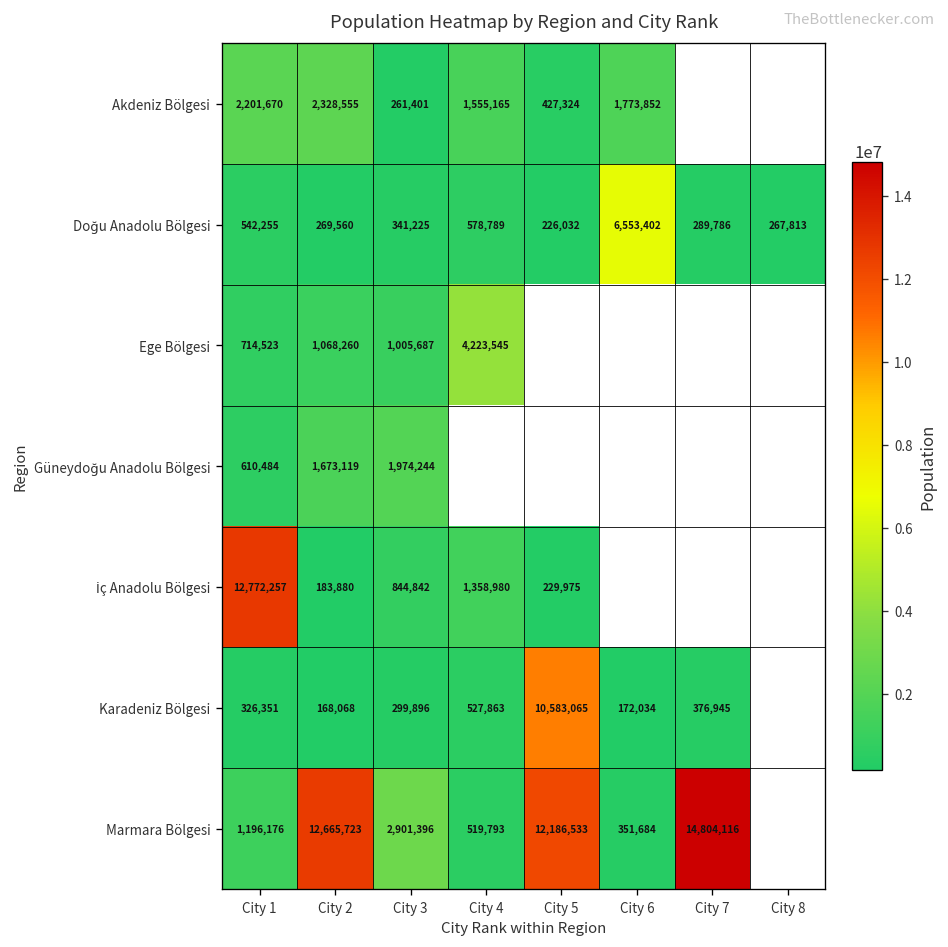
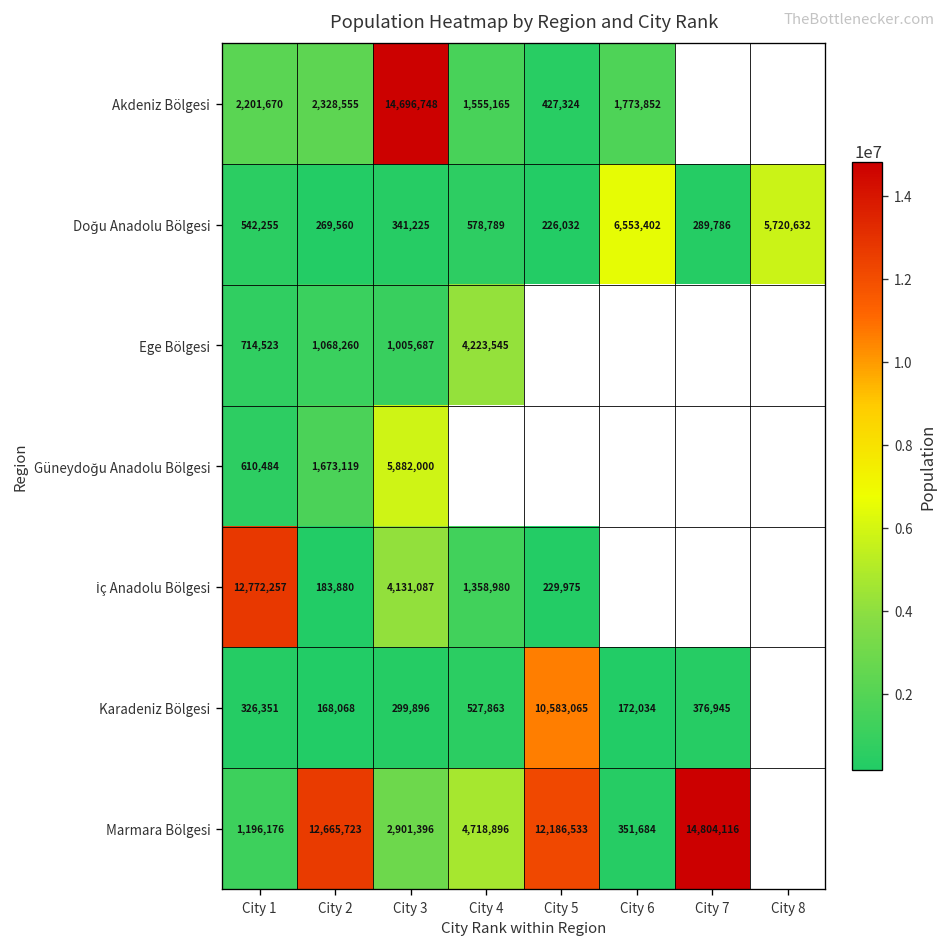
  {
    "Akdeniz Bölgesi": {
      "City 1": "2,201,670",
      "City 2": "2,328,555",
-     "City 3": "261,401",
+     "City 3": "14,696,748",
      "City 4": "1,555,165",
      "City 5": "427,324",
      "City 6": "1,773,852"
    },
    "Doğu Anadolu Bölgesi": {
      "City 1": "542,255",
      "City 2": "269,560",
      "City 3": "341,225",
      "City 4": "578,789",
      "City 5": "226,032",
      "City 6": "6,553,402",
      "City 7": "289,786",
-     "City 8": "267,813"
+     "City 8": "5,720,632"
    },
    "Ege Bölgesi": {
      "City 1": "714,523",
      "City 2": "1,068,260",
      "City 3": "1,005,687",
      "City 4": "4,223,545"
    },
    "Güneydoğu Anadolu Bölgesi": {
      "City 1": "610,484",
      "City 2": "1,673,119",
-     "City 3": "1,974,244"
+     "City 3": "5,882,000"
    },
    "İç Anadolu Bölgesi": {
      "City 1": "12,772,257",
      "City 2": "183,880",
-     "City 3": "844,842",
+     "City 3": "4,131,087",
      "City 4": "1,358,980",
      "City 5": "229,975"
    },
    "Karadeniz Bölgesi": {
      "City 1": "326,351",
      "City 2": "168,068",
      "City 3": "299,896",
      "City 4": "527,863",
      "City 5": "10,583,065",
      "City 6": "172,034",
      "City 7": "376,945"
    },
    "Marmara Bölgesi": {
      "City 1": "1,196,176",
      "City 2": "12,665,723",
      "City 3": "2,901,396",
-     "City 4": "519,793",
+     "City 4": "4,718,896",
      "City 5": "12,186,533",
      "City 6": "351,684",
      "City 7": "14,804,116"
    }
  }
